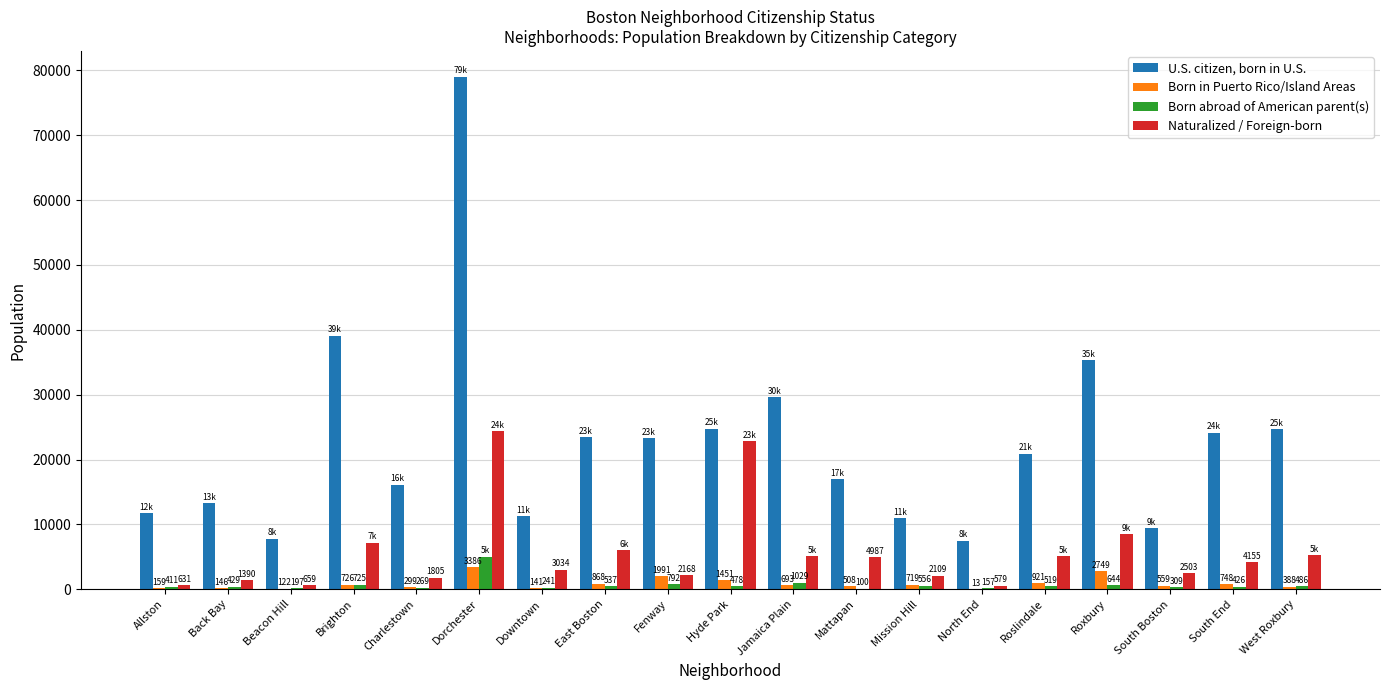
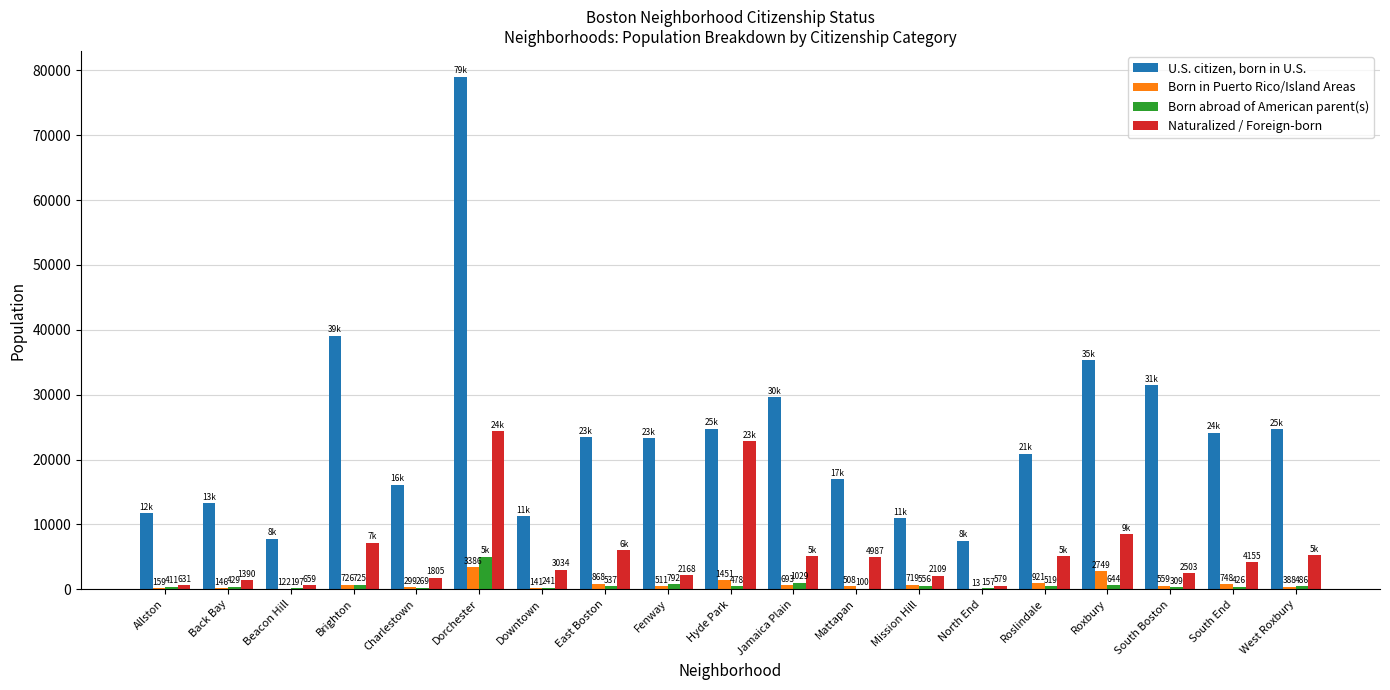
  {
    "U.S. citizen, born in U.S.": {
      "Allston": "12k",
      "Back Bay": "13k",
      "Beacon Hill": "8k",
      "Brighton": "39k",
      "Charlestown": "16k",
      "Dorchester": "79k",
      "Downtown": "11k",
      "East Boston": "23k",
      "Fenway": "23k",
      "Hyde Park": "25k",
      "Jamaica Plain": "30k",
      "Mattapan": "17k",
      "Mission Hill": "11k",
      "North End": "8k",
      "Roslindale": "21k",
      "Roxbury": "35k",
-     "South Boston": "9k",
+     "South Boston": "31k",
      "South End": "24k",
      "West Roxbury": "25k"
    },
    "Born in Puerto Rico/Island Areas": {
      "Allston": "159",
      "Back Bay": "146",
      "Beacon Hill": "122",
      "Brighton": "726",
      "Charlestown": "299",
      "Dorchester": "3386",
      "Downtown": "141",
      "East Boston": "868",
-     "Fenway": "1991",
+     "Fenway": "511",
      "Hyde Park": "1451",
      "Mattapan": "508",
      "Mission Hill": "719",
      "North End": "13",
      "Roslindale": "921",
      "Roxbury": "2749",
      "South Boston": "559",
      "South End": "748",
      "West Roxbury": "388"
    },
    "Born abroad of American parent(s)": {
      "Allston": "411",
      "Back Bay": "429",
      "Beacon Hill": "197",
      "Brighton": "725",
      "Charlestown": "269",
      "Dorchester": "5k",
      "Downtown": "241",
      "East Boston": "537",
      "Fenway": "792",
      "Hyde Park": "478",
      "Jamaica Plain": "1029",
      "Mattapan": "100",
      "Mission Hill": "556",
      "North End": "157",
      "Roslindale": "519",
      "Roxbury": "644",
      "South Boston": "309",
      "South End": "426",
      "West Roxbury": "486"
    },
    "Naturalized / Foreign-born": {
      "Allston": "631",
      "Back Bay": "1390",
      "Beacon Hill": "659",
      "Brighton": "7k",
      "Charlestown": "1805",
      "Dorchester": "24k",
      "Downtown": "3034",
      "East Boston": "6k",
      "Fenway": "2168",
      "Hyde Park": "23k",
      "Jamaica Plain": "5k",
      "Mattapan": "4987",
      "Mission Hill": "2109",
      "North End": "579",
      "Roslindale": "5k",
      "Roxbury": "9k",
      "South Boston": "2503",
      "South End": "4155",
      "West Roxbury": "5k"
    }
  }
